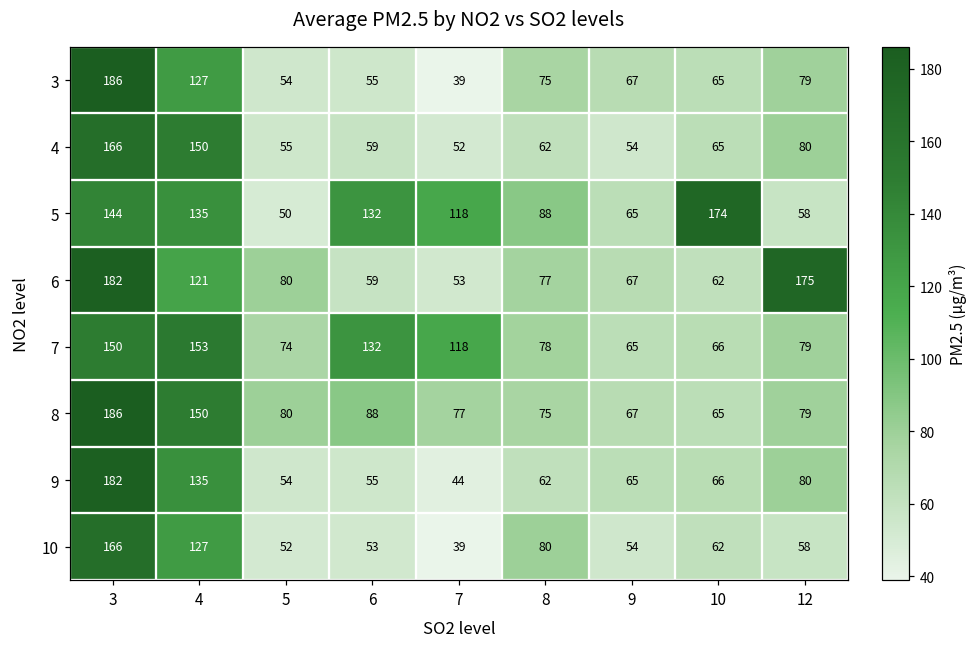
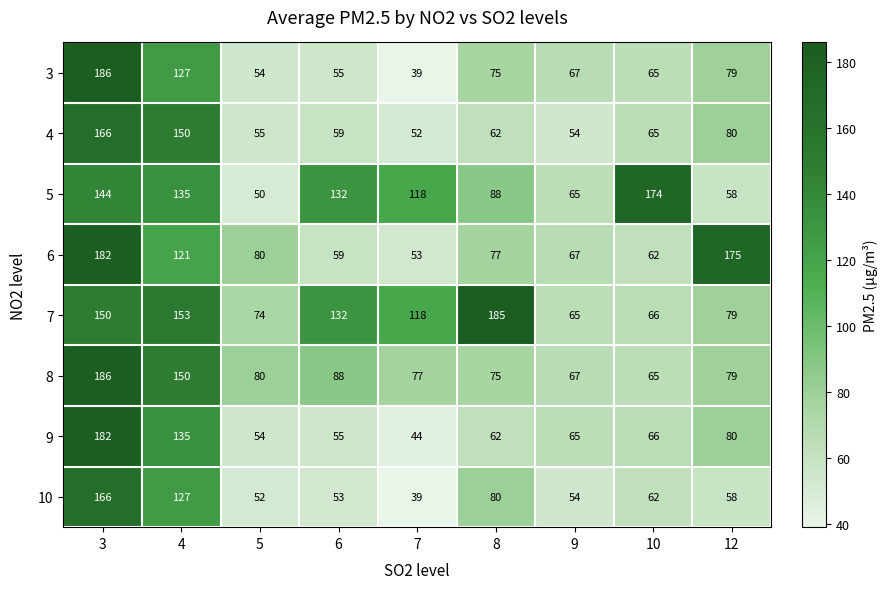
  {
    "3": {
      "3": 186,
      "4": 127,
      "5": 54,
      "6": 55,
      "7": 39,
      "8": 75,
      "9": 67,
      "10": 65,
      "12": 79
    },
    "4": {
      "3": 166,
      "4": 150,
      "5": 55,
      "6": 59,
      "7": 52,
      "8": 62,
      "9": 54,
      "10": 65,
      "12": 80
    },
    "5": {
      "3": 144,
      "4": 135,
      "5": 50,
      "6": 132,
      "7": 118,
      "8": 88,
      "9": 65,
      "10": 174,
      "12": 58
    },
    "6": {
      "3": 182,
      "4": 121,
      "5": 80,
      "6": 59,
      "7": 53,
      "8": 77,
      "9": 67,
      "10": 62,
      "12": 175
    },
    "7": {
      "3": 150,
      "4": 153,
      "5": 74,
      "6": 132,
      "7": 118,
-     "8": 78,
+     "8": 185,
      "9": 65,
      "10": 66,
      "12": 79
    },
    "8": {
      "3": 186,
      "4": 150,
      "5": 80,
      "6": 88,
      "7": 77,
      "8": 75,
      "9": 67,
      "10": 65,
      "12": 79
    },
    "9": {
      "3": 182,
      "4": 135,
      "5": 54,
      "6": 55,
      "7": 44,
      "8": 62,
      "9": 65,
      "10": 66,
      "12": 80
    },
    "10": {
      "3": 166,
      "4": 127,
      "5": 52,
      "6": 53,
      "7": 39,
      "8": 80,
      "9": 54,
      "10": 62,
      "12": 58
    }
  }
